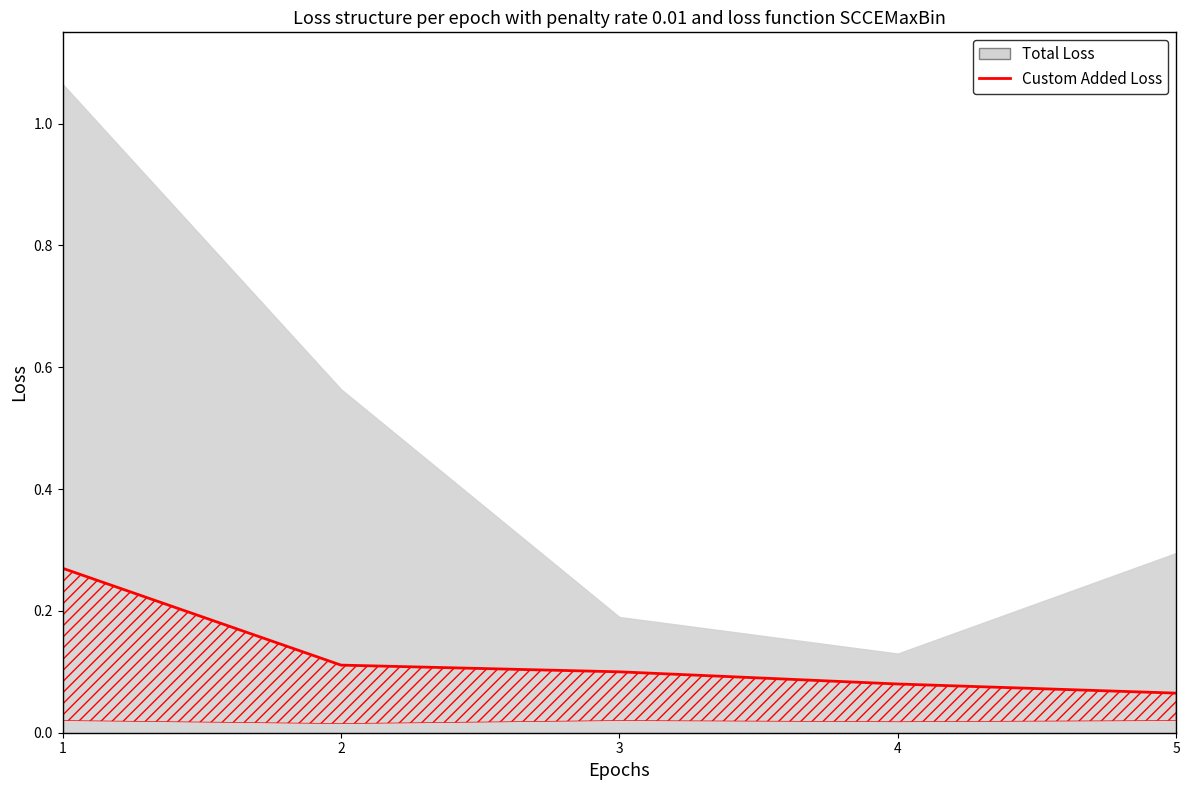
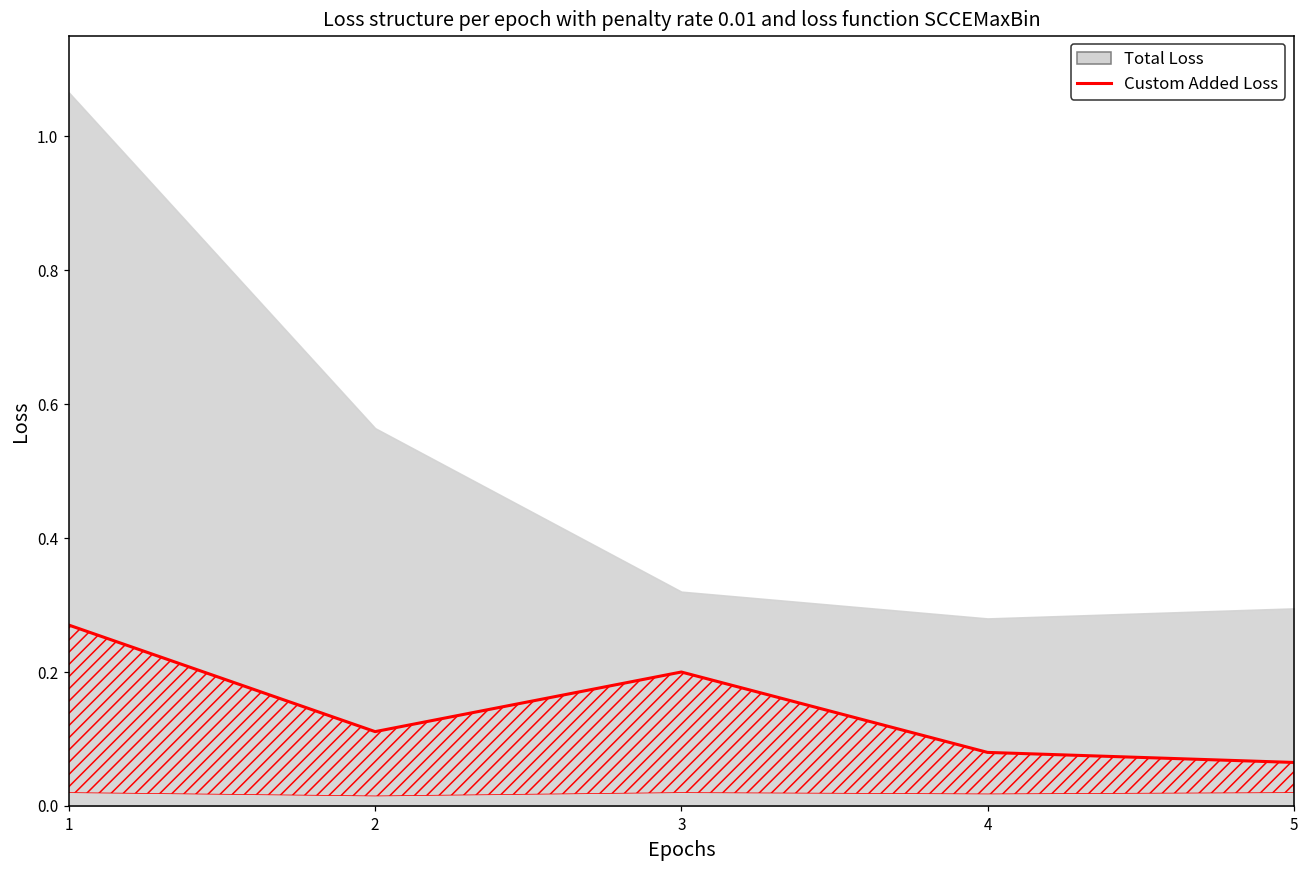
  {
    "Custom Added Loss": {
      "1": 0.27,
      "2": 0.11,
-     "3": 0.1,
+     "3": 0.2,
      "4": 0.08,
      "5": 0.07
    },
    "Total Loss": {
      "1": 1.07,
      "2": 0.56,
-     "3": 0.19,
-     "4": 0.13,
+     "3": 0.32,
+     "4": 0.28,
      "5": 0.30
    }
  }
